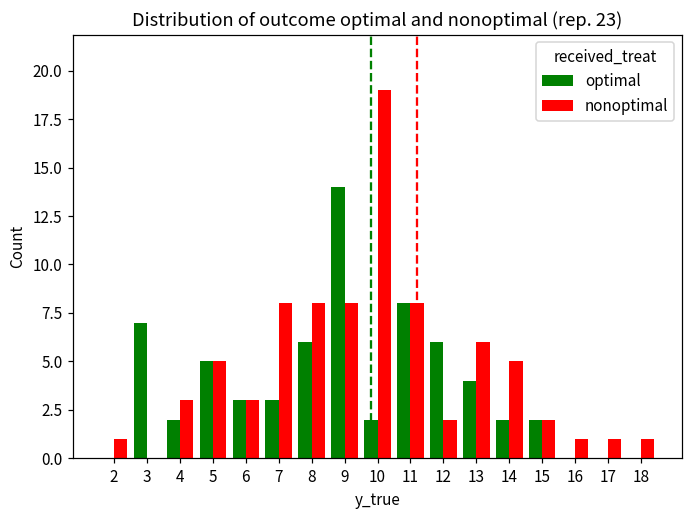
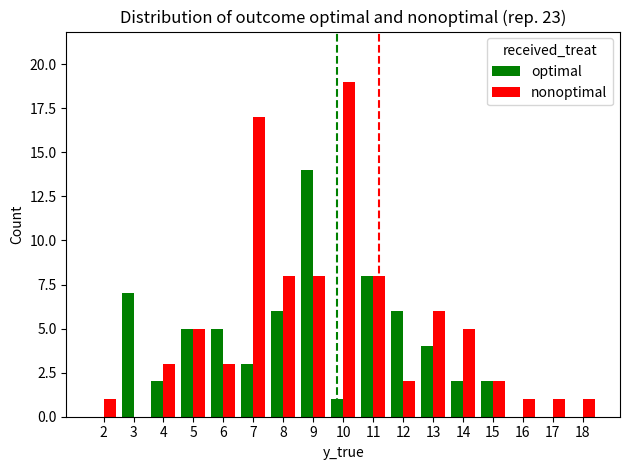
  {
    "optimal": {
      "2": 0,
      "3": 7,
      "4": 2,
      "5": 5,
-     "6": 3,
+     "6": 5,
      "7": 3,
      "8": 6,
      "9": 14,
-     "10": 2,
+     "10": 1,
      "11": 8,
      "12": 6,
      "13": 4,
      "14": 2,
      "15": 2,
      "16": 0,
      "17": 0,
      "18": 0
    },
    "nonoptimal": {
      "2": 1,
      "3": 0,
      "4": 3,
      "5": 5,
      "6": 3,
-     "7": 8,
+     "7": 17,
      "8": 8,
      "9": 8,
      "10": 19,
      "11": 8,
      "12": 2,
      "13": 6,
      "14": 5,
      "15": 2,
      "16": 1,
      "17": 1,
      "18": 1
    }
  }
